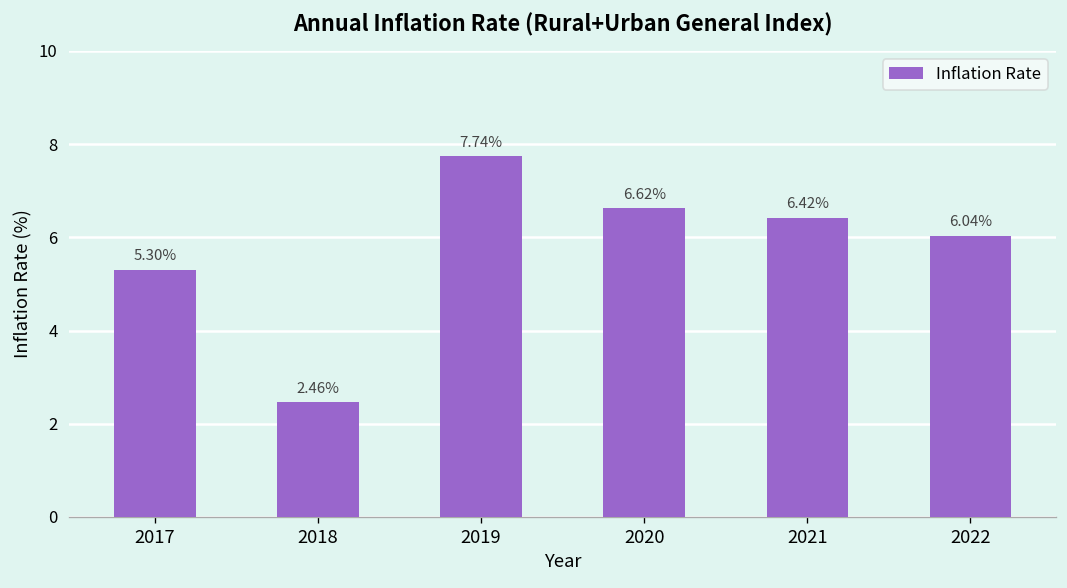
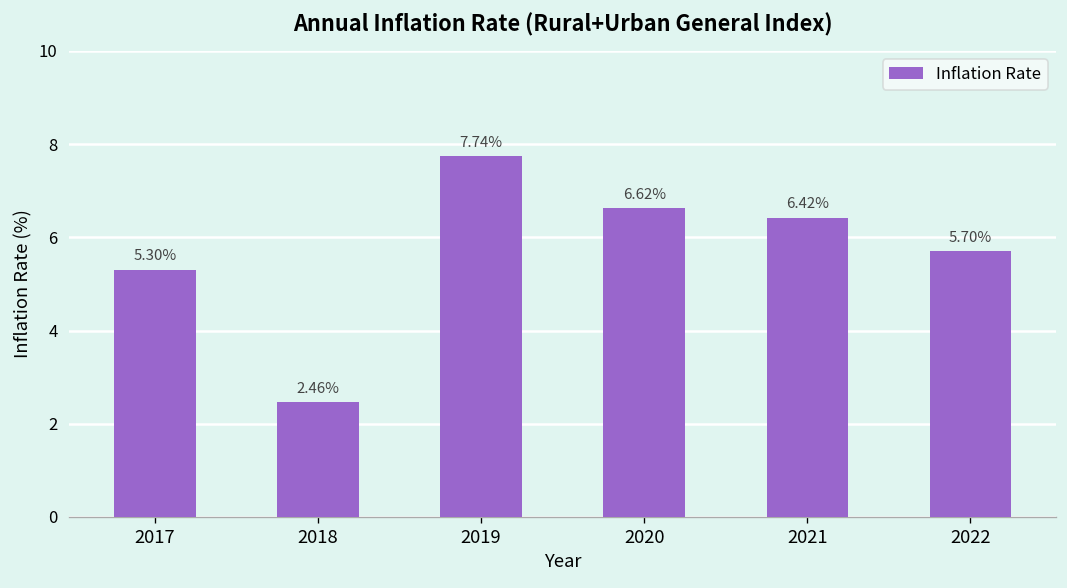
  {
    "2017": "5.30%",
    "2018": "2.46%",
    "2019": "7.74%",
    "2020": "6.62%",
    "2021": "6.42%",
-   "2022": "6.04%"
+   "2022": "5.70%"
  }
